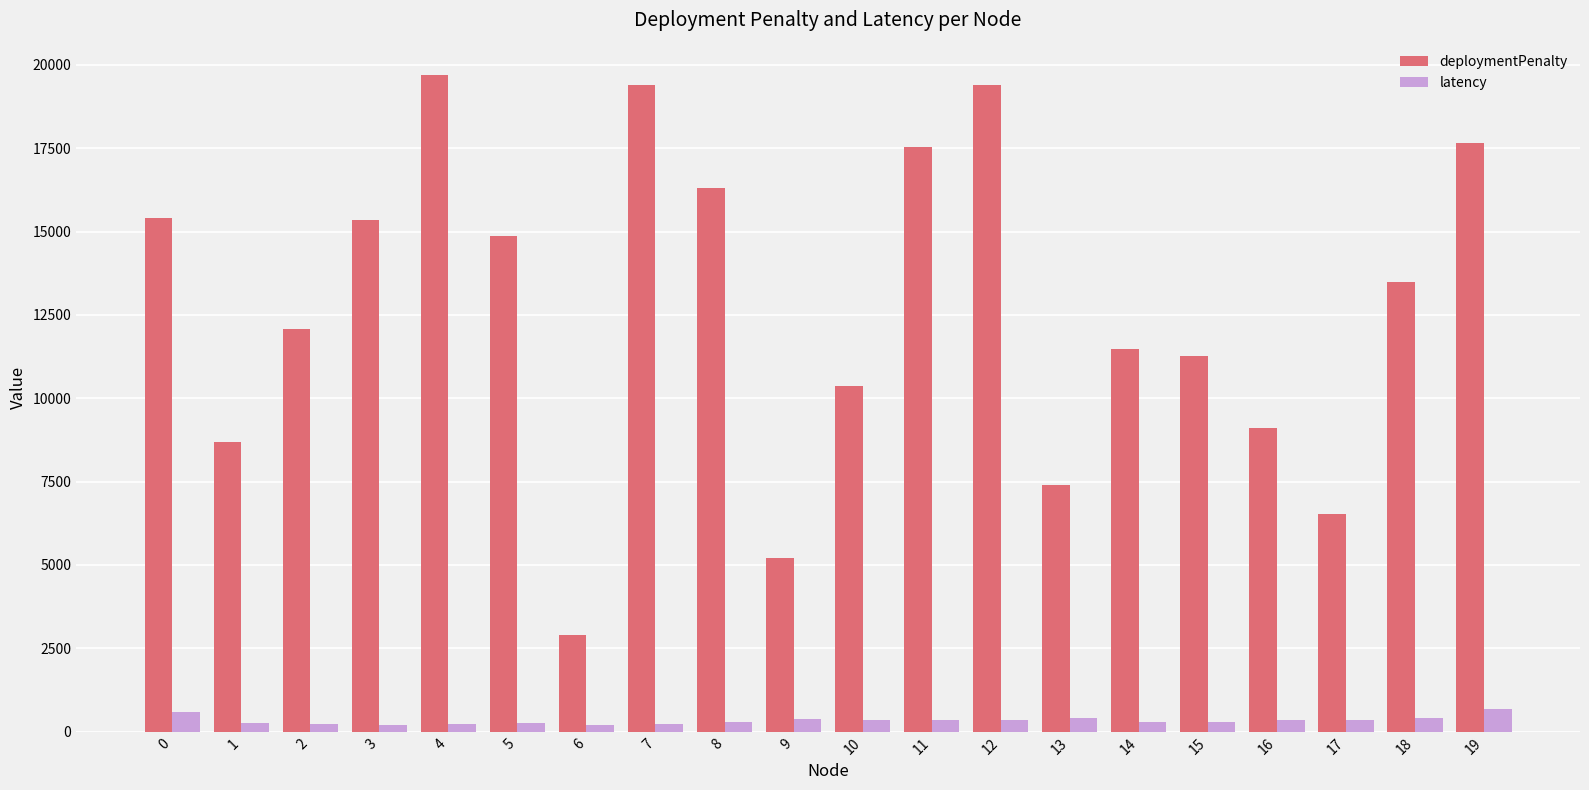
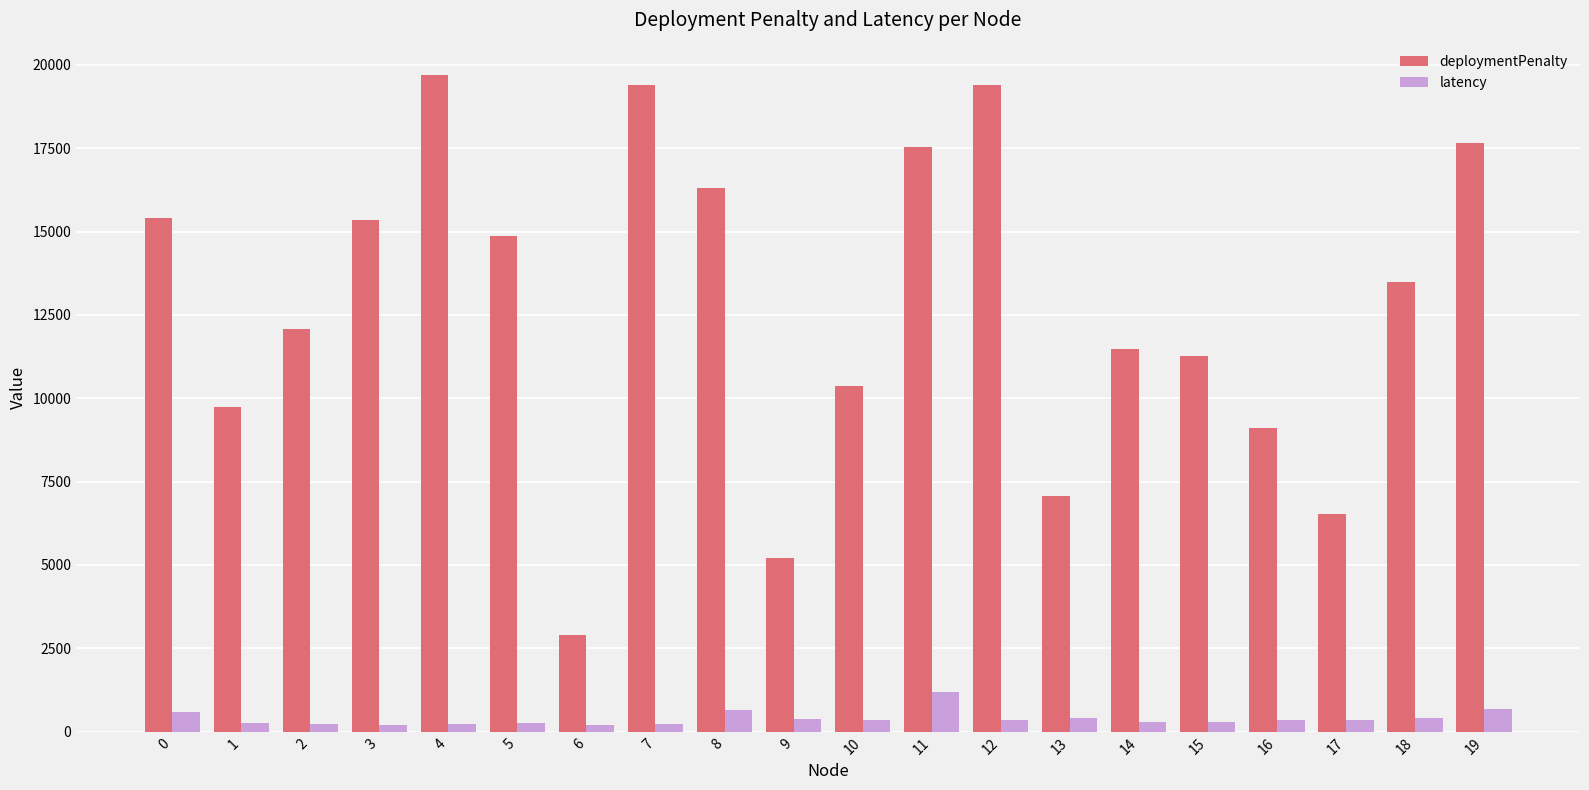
  {
    "deploymentPenalty": {
      "0": 15400,
-     "1": 8700,
+     "1": 9700,
      "2": 12100,
      "3": 15400,
      "4": 19700,
      "5": 14900,
      "6": 2900,
      "7": 19400,
      "8": 16300,
      "9": 5200,
      "10": 10400,
      "11": 17500,
      "12": 19400,
-     "13": 7400,
+     "13": 7100,
      "14": 11500,
      "15": 11300,
      "16": 9100,
      "17": 6500,
      "18": 13500,
      "19": 17700
    },
    "latency": {
      "0": 600,
      "1": 300,
      "2": 200,
      "3": 200,
      "4": 200,
      "5": 300,
      "6": 200,
      "7": 200,
-     "8": 300,
+     "8": 600,
      "9": 400,
      "10": 400,
-     "11": 300,
+     "11": 1200,
      "12": 300,
      "13": 400,
      "14": 300,
      "15": 300,
      "16": 400,
      "17": 400,
      "18": 400,
      "19": 700
    }
  }
